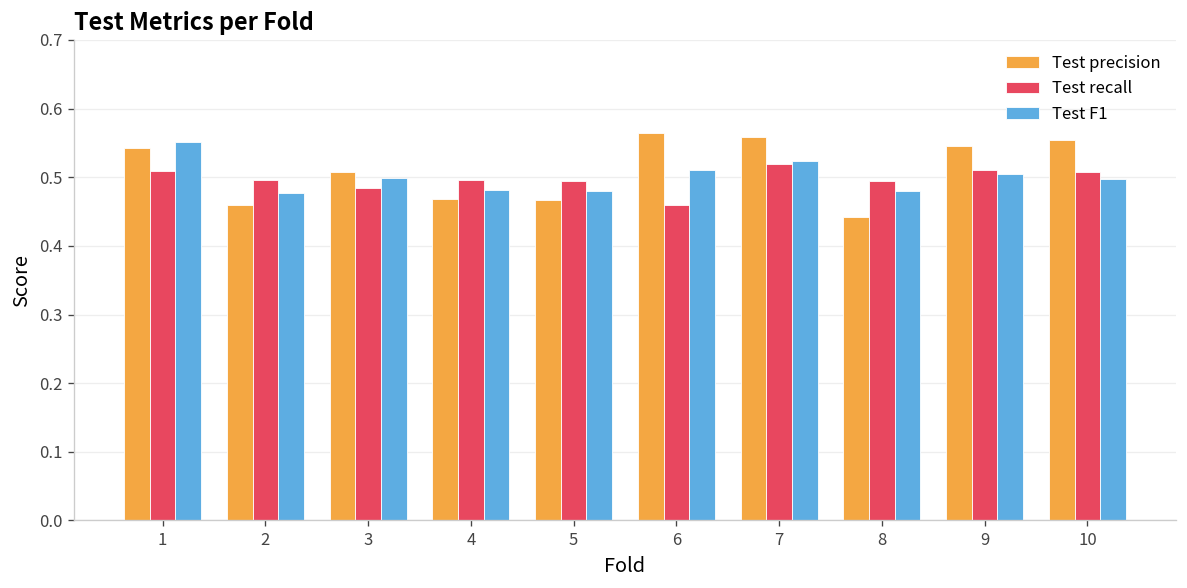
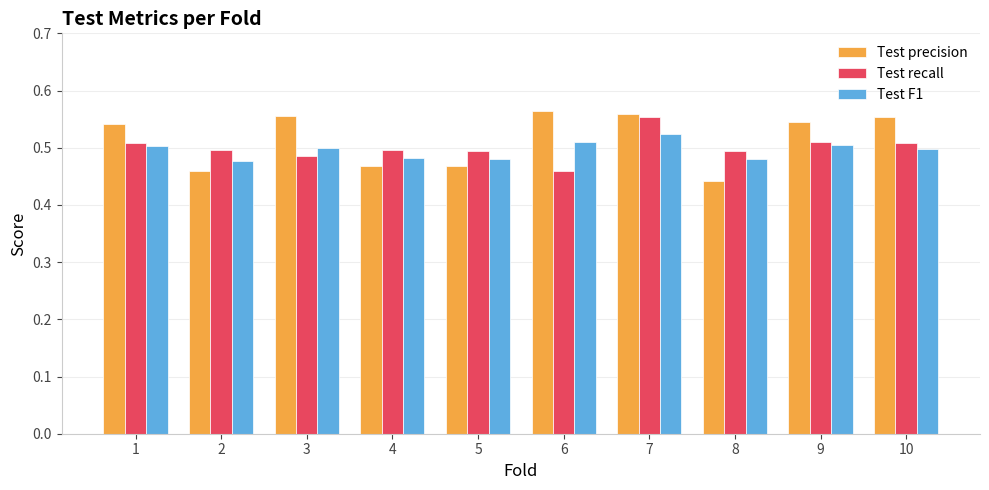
  {
    "Test precision": {
      "1": 0.54,
      "2": 0.46,
-     "3": 0.51,
+     "3": 0.56,
      "4": 0.47,
      "5": 0.47,
      "6": 0.56,
      "7": 0.56,
      "8": 0.44,
      "9": 0.55,
      "10": 0.55
    },
    "Test recall": {
      "1": 0.51,
      "2": 0.50,
      "3": 0.48,
      "4": 0.50,
      "5": 0.49,
      "6": 0.46,
-     "7": 0.52,
+     "7": 0.55,
      "8": 0.49,
      "9": 0.51,
      "10": 0.51
    },
    "Test F1": {
-     "1": 0.55,
+     "1": 0.50,
      "2": 0.48,
      "3": 0.50,
      "4": 0.48,
      "5": 0.48,
      "6": 0.51,
      "7": 0.52,
      "8": 0.48,
      "9": 0.51,
      "10": 0.50
    }
  }
